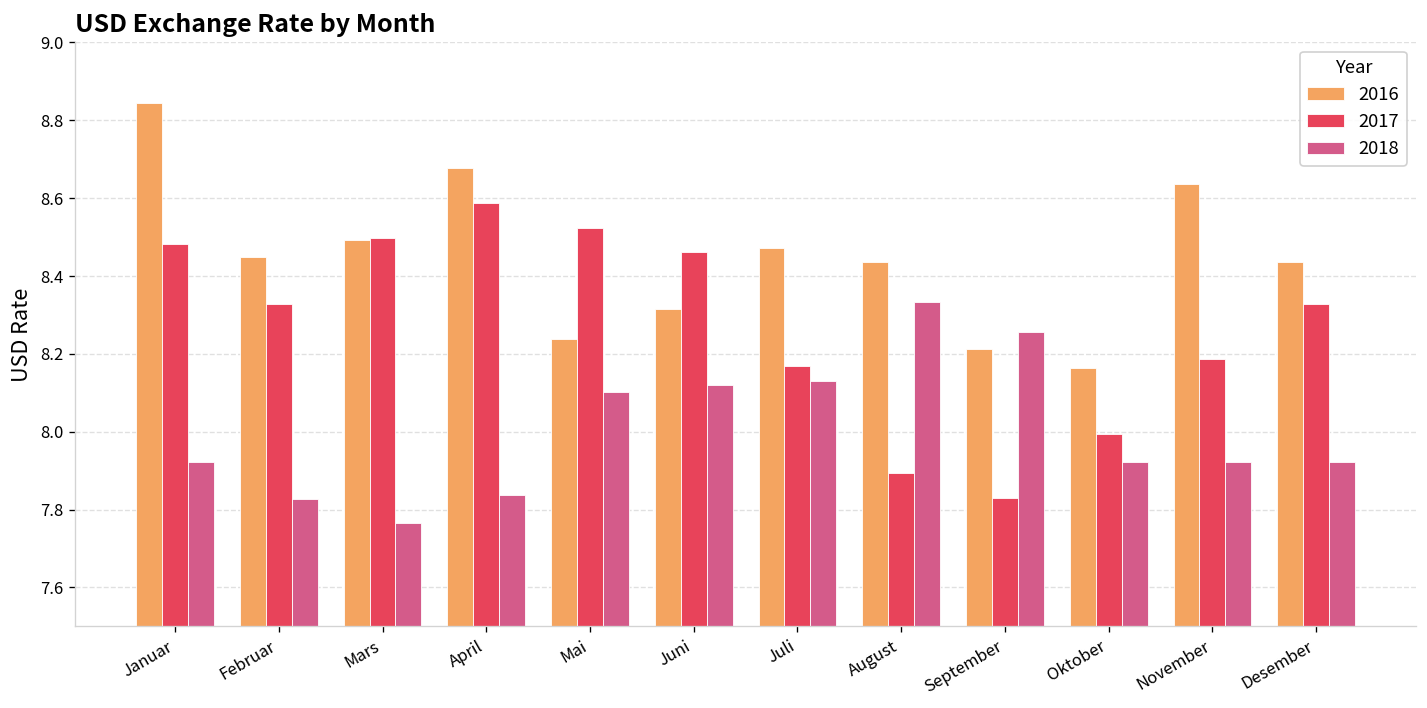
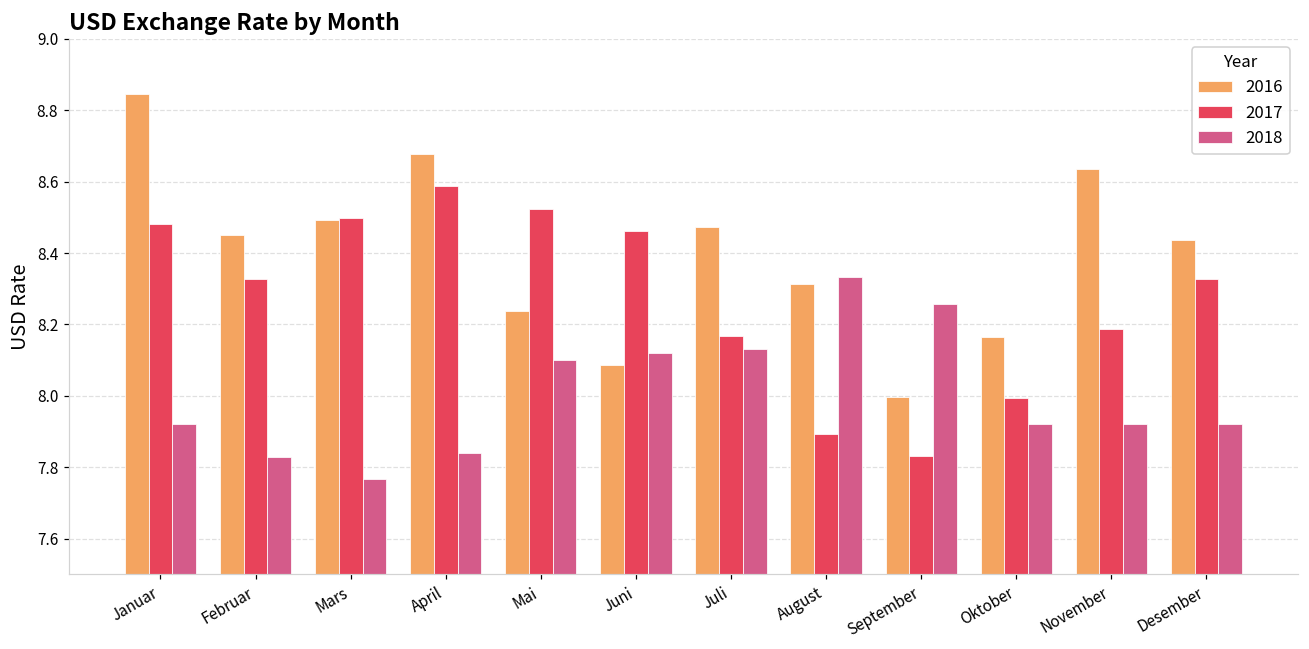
  {
    "2016": {
      "Januar": 8.84,
      "Februar": 8.45,
      "Mars": 8.49,
      "April": 8.68,
      "Mai": 8.24,
-     "Juni": 8.31,
+     "Juni": 8.09,
      "Juli": 8.47,
-     "August": 8.44,
-     "September": 8.21,
+     "August": 8.31,
+     "September": 8.00,
      "Oktober": 8.16,
      "November": 8.64,
      "Desember": 8.44
    }
  }
